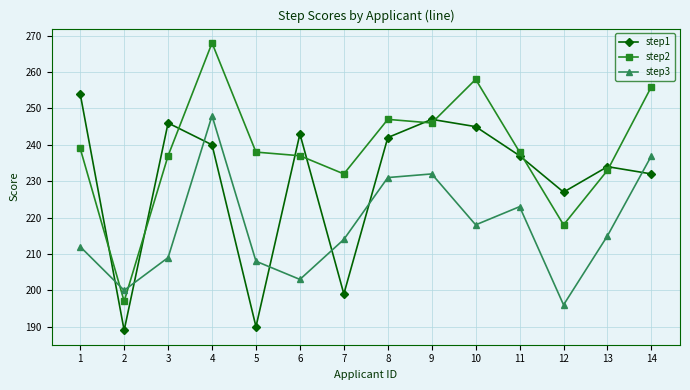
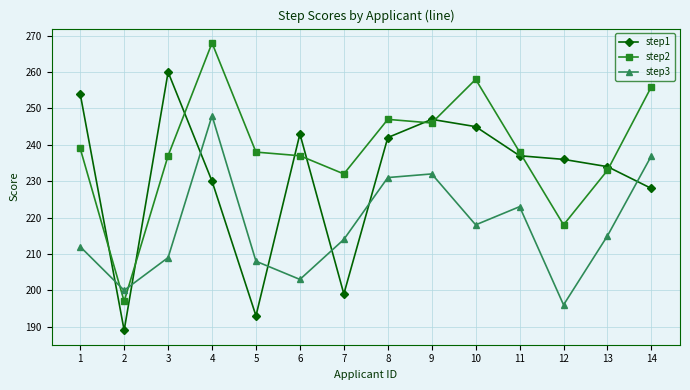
  {
    "step1": {
      "1": 254,
      "2": 189,
-     "3": 246,
-     "4": 240,
-     "5": 190,
+     "3": 260,
+     "4": 230,
+     "5": 193,
      "6": 243,
      "7": 199,
      "8": 242,
      "9": 247,
      "10": 245,
      "11": 237,
-     "12": 227,
+     "12": 236,
      "13": 234,
-     "14": 232
+     "14": 228
    }
  }
